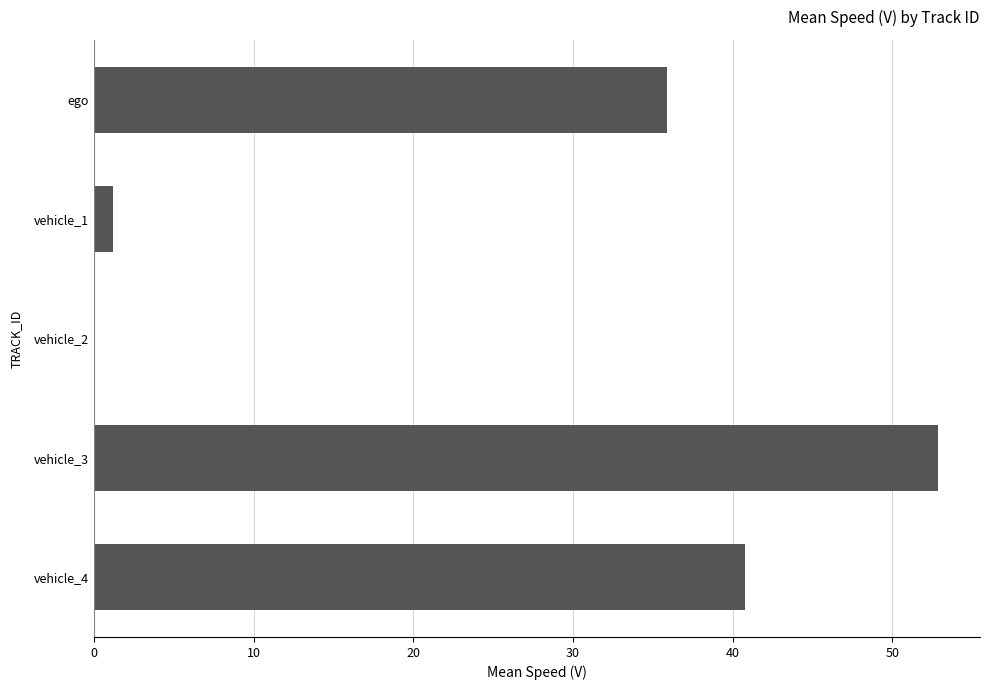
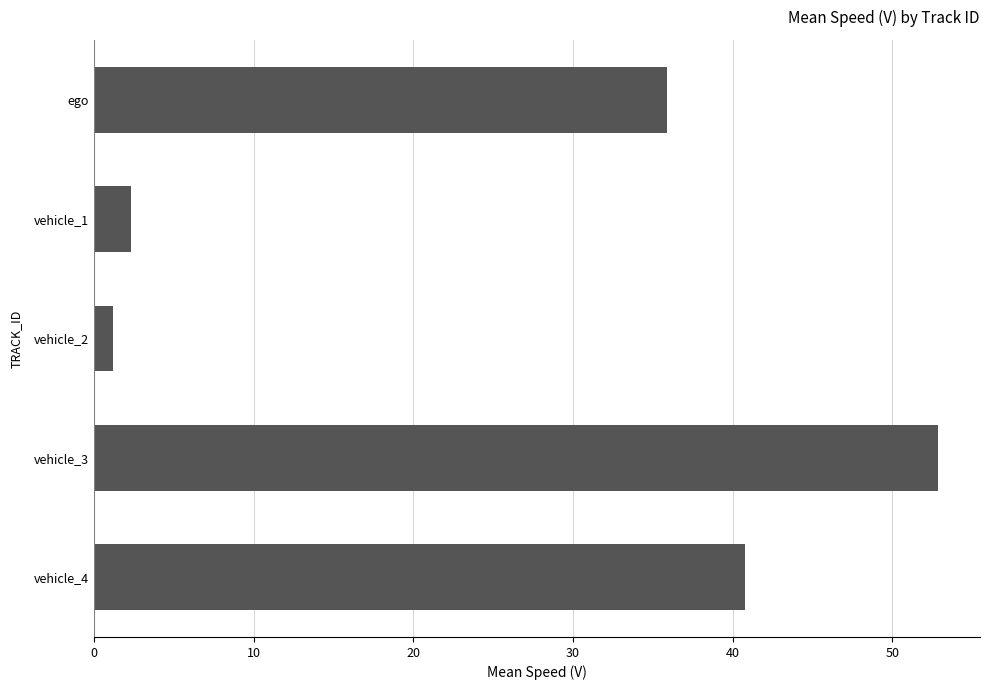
  {
    "ego": 35.9,
-   "vehicle_1": 1.2,
-   "vehicle_2": 0.0,
+   "vehicle_1": 2.3,
+   "vehicle_2": 1.2,
    "vehicle_3": 52.9,
    "vehicle_4": 40.8
  }
